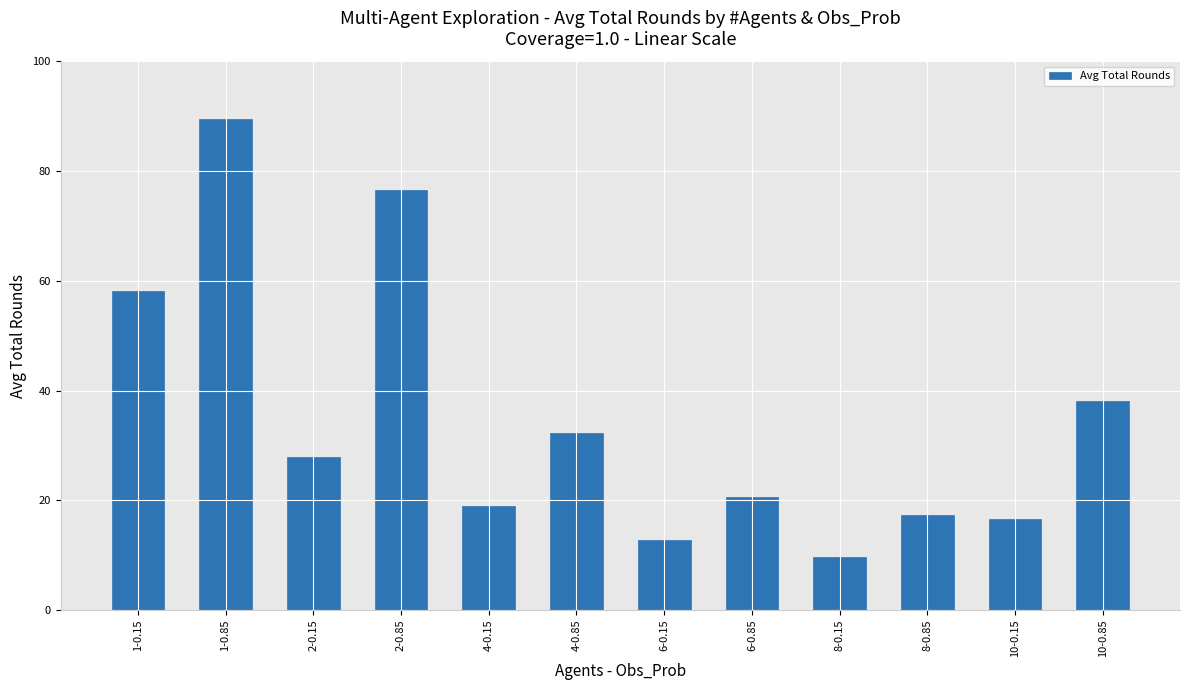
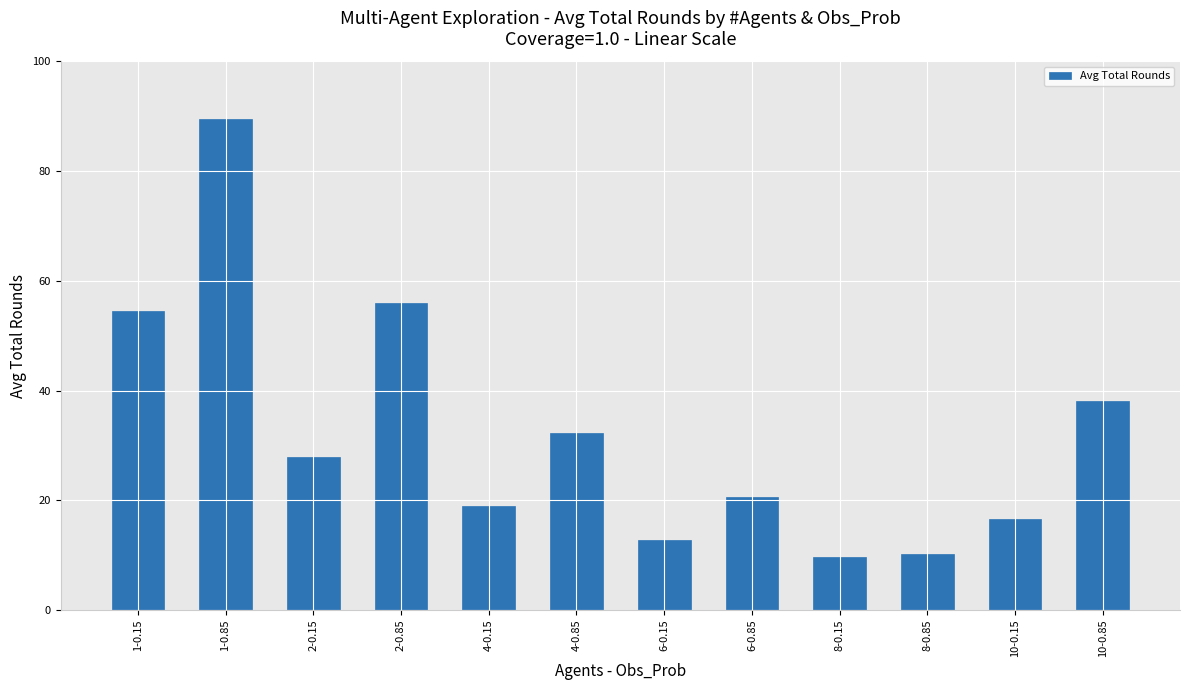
  {
-   "1-0.15": 58,
+   "1-0.15": 55,
    "1-0.85": 90,
    "2-0.15": 28,
-   "2-0.85": 77,
+   "2-0.85": 56,
    "4-0.15": 19,
    "4-0.85": 32,
    "6-0.15": 13,
    "6-0.85": 21,
    "8-0.15": 10,
-   "8-0.85": 17,
+   "8-0.85": 10,
    "10-0.15": 17,
    "10-0.85": 38
  }
